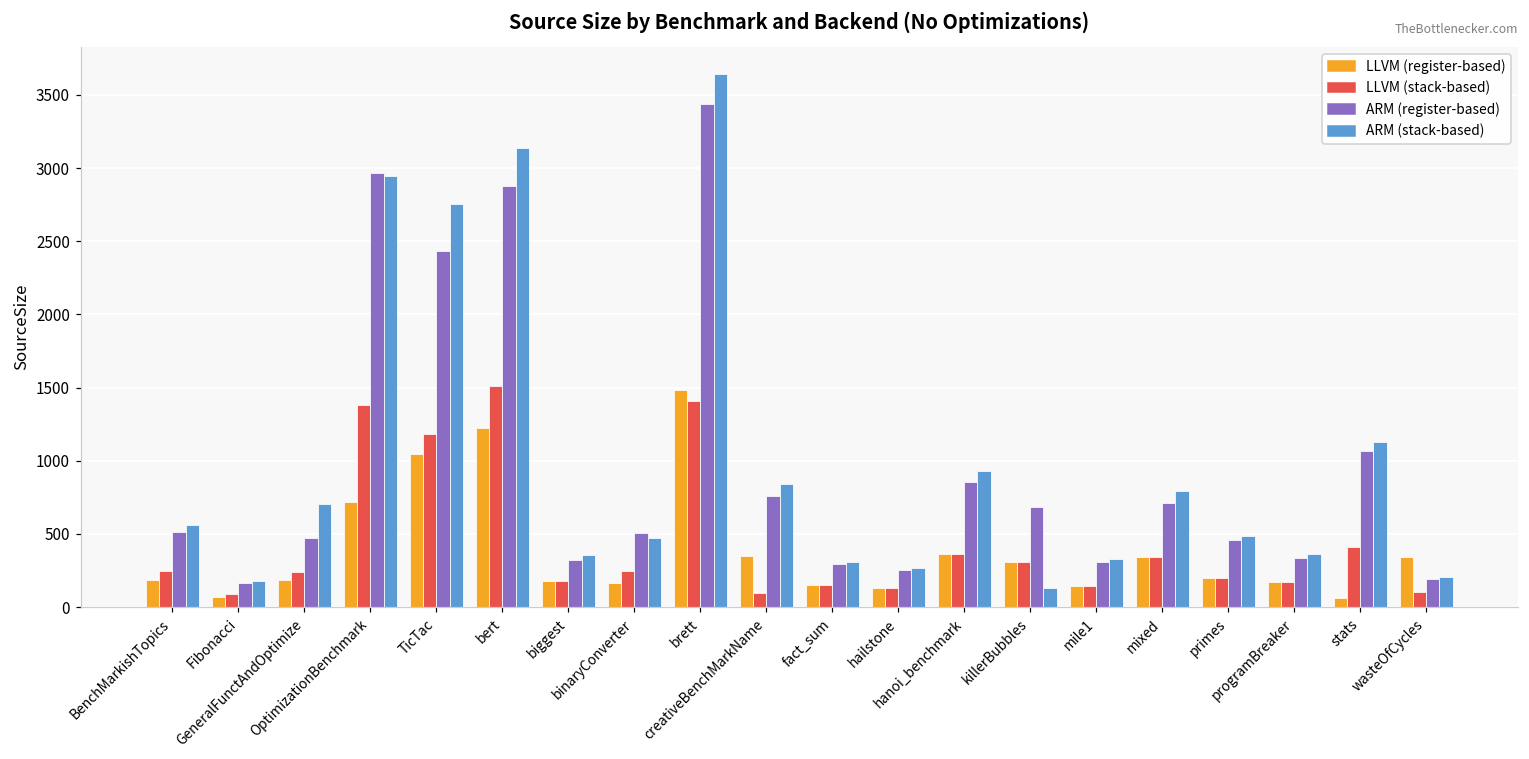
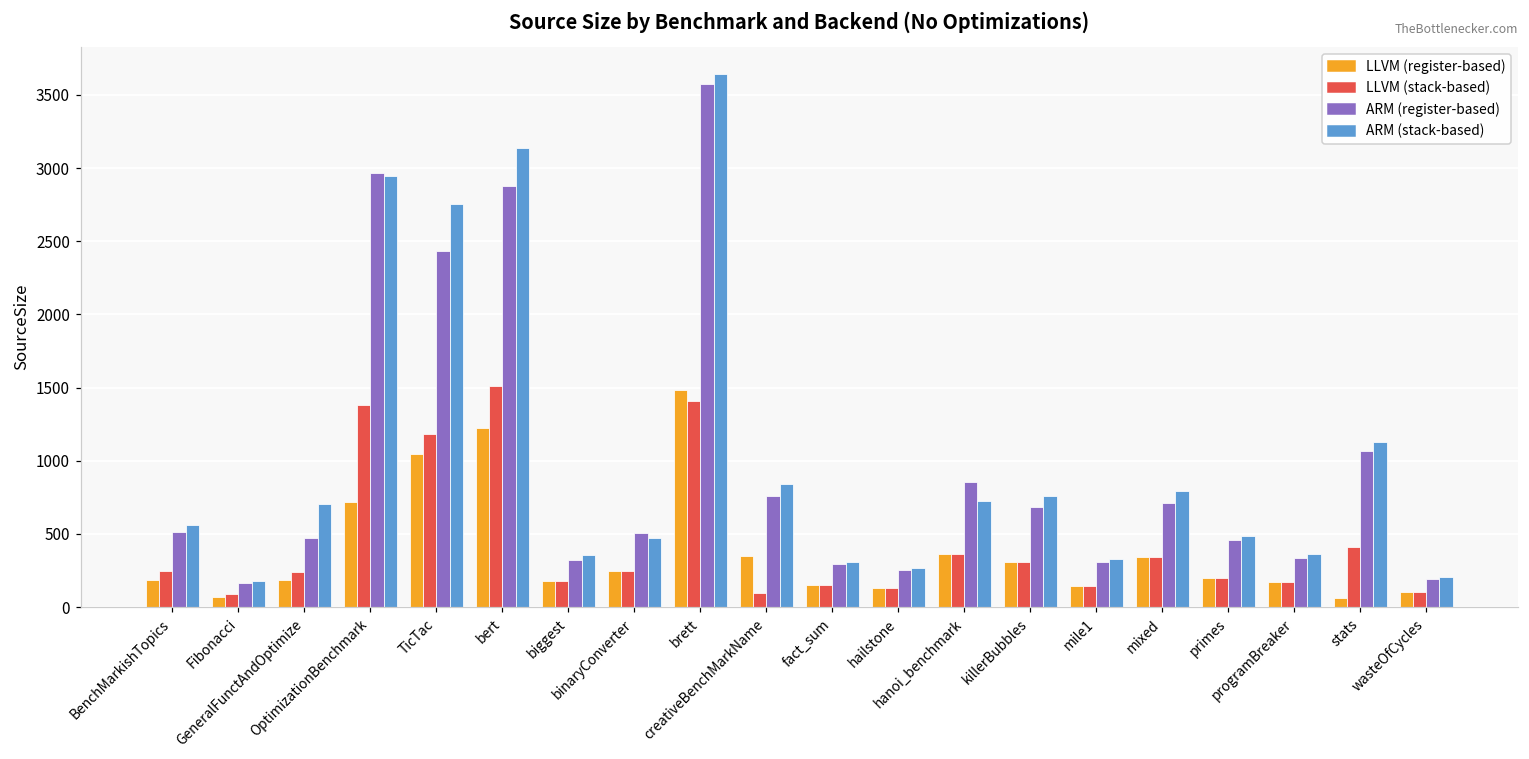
  {
    "LLVM (register-based)": {
      "BenchMarkishTopics": 190,
      "Fibonacci": 70,
      "GeneralFunctAndOptimize": 190,
      "OptimizationBenchmark": 720,
      "TicTac": 1050,
      "bert": 1230,
      "biggest": 180,
-     "binaryConverter": 170,
+     "binaryConverter": 250,
      "brett": 1480,
      "creativeBenchMarkName": 350,
      "fact_sum": 150,
      "hailstone": 130,
      "hanoi_benchmark": 360,
      "killerBubbles": 310,
      "mile1": 140,
      "mixed": 340,
      "primes": 200,
      "programBreaker": 170,
      "stats": 60,
-     "wasteOfCycles": 350
+     "wasteOfCycles": 100
    },
    "LLVM (stack-based)": {
      "BenchMarkishTopics": 240,
      "Fibonacci": 90,
      "GeneralFunctAndOptimize": 240,
      "OptimizationBenchmark": 1380,
      "TicTac": 1180,
      "bert": 1510,
      "biggest": 180,
      "binaryConverter": 250,
      "brett": 1410,
      "creativeBenchMarkName": 100,
      "fact_sum": 150,
      "hailstone": 130,
      "hanoi_benchmark": 360,
      "killerBubbles": 310,
      "mile1": 140,
      "mixed": 340,
      "primes": 200,
      "programBreaker": 170,
      "stats": 410,
      "wasteOfCycles": 100
    },
    "ARM (register-based)": {
      "BenchMarkishTopics": 520,
      "Fibonacci": 170,
      "GeneralFunctAndOptimize": 470,
      "OptimizationBenchmark": 2970,
      "TicTac": 2430,
      "bert": 2880,
      "biggest": 320,
      "binaryConverter": 510,
-     "brett": 3440,
+     "brett": 3580,
      "creativeBenchMarkName": 760,
      "fact_sum": 300,
      "hailstone": 250,
      "hanoi_benchmark": 860,
      "killerBubbles": 680,
      "mile1": 310,
      "mixed": 710,
      "primes": 460,
      "programBreaker": 340,
      "stats": 1060,
      "wasteOfCycles": 190
    },
    "ARM (stack-based)": {
      "BenchMarkishTopics": 560,
      "Fibonacci": 180,
      "GeneralFunctAndOptimize": 700,
      "OptimizationBenchmark": 2950,
      "TicTac": 2760,
      "bert": 3140,
      "biggest": 360,
      "binaryConverter": 480,
      "brett": 3650,
      "creativeBenchMarkName": 840,
      "fact_sum": 310,
      "hailstone": 260,
-     "hanoi_benchmark": 930,
-     "killerBubbles": 130,
+     "hanoi_benchmark": 720,
+     "killerBubbles": 760,
      "mile1": 330,
      "mixed": 800,
      "primes": 480,
      "programBreaker": 360,
      "stats": 1130,
      "wasteOfCycles": 200
    }
  }
